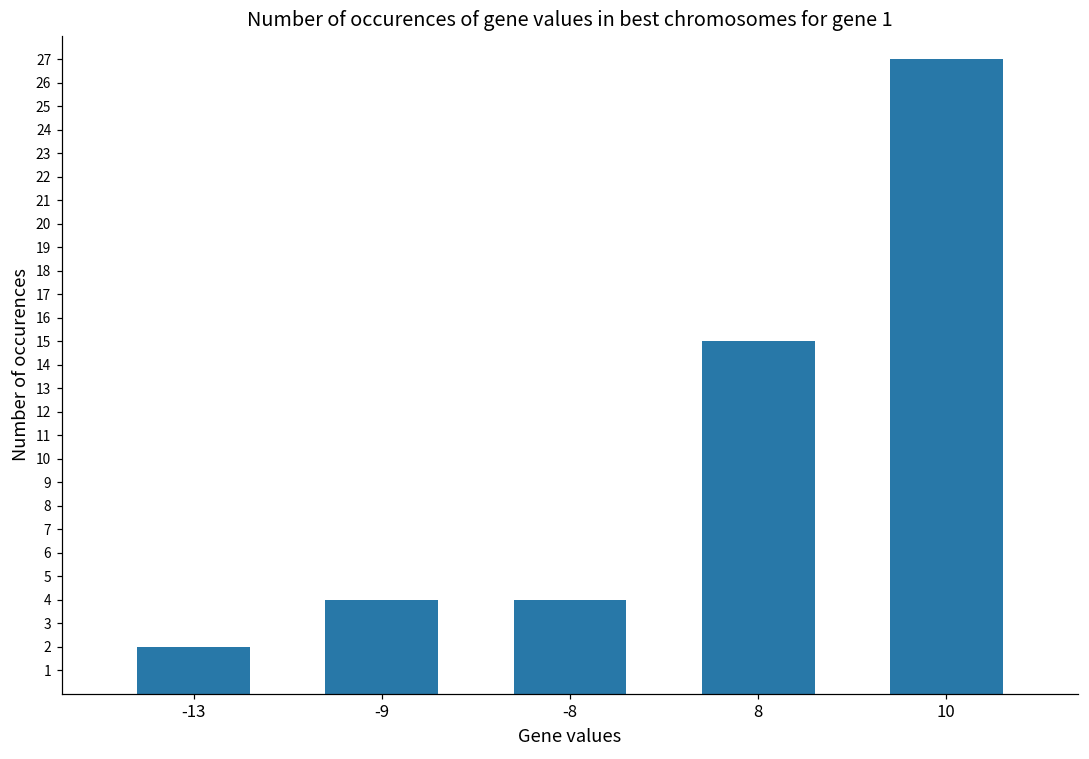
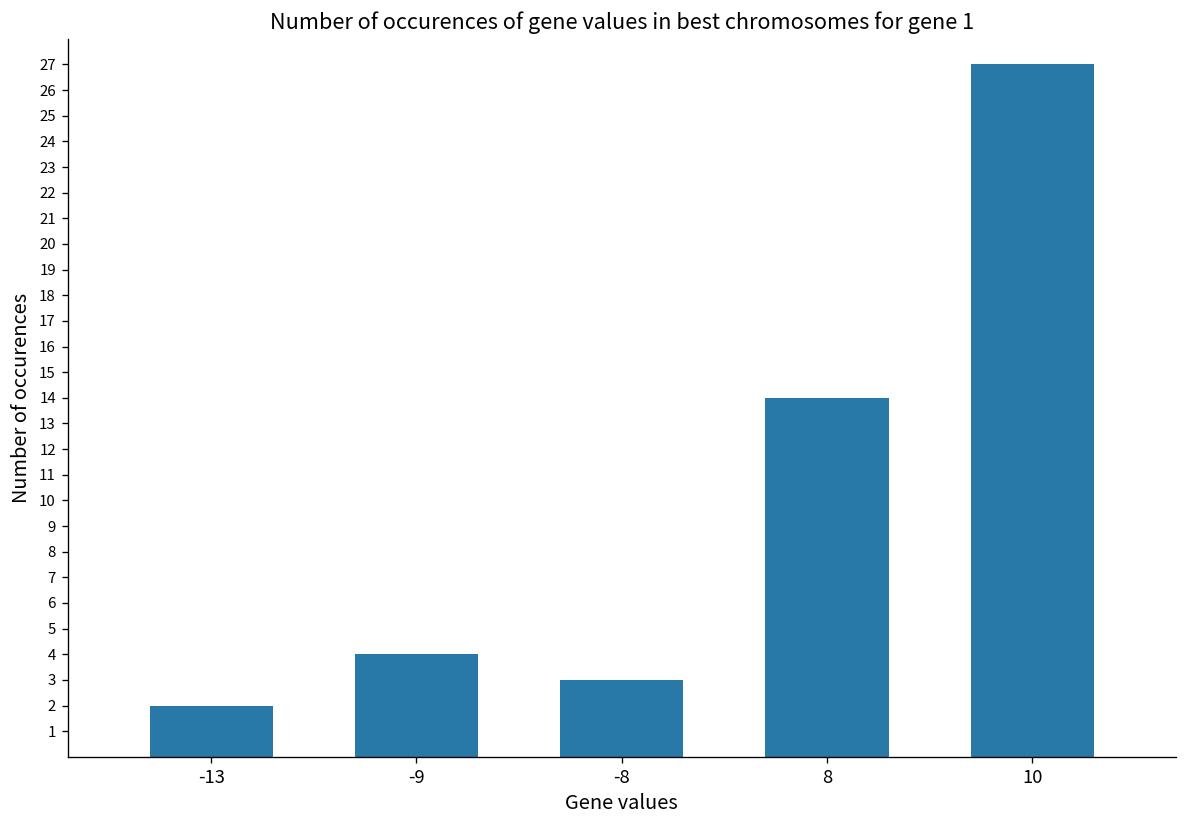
  {
    "-13": 2,
    "-9": 4,
-   "-8": 4,
-   "8": 15,
+   "-8": 3,
+   "8": 14,
    "10": 27
  }
